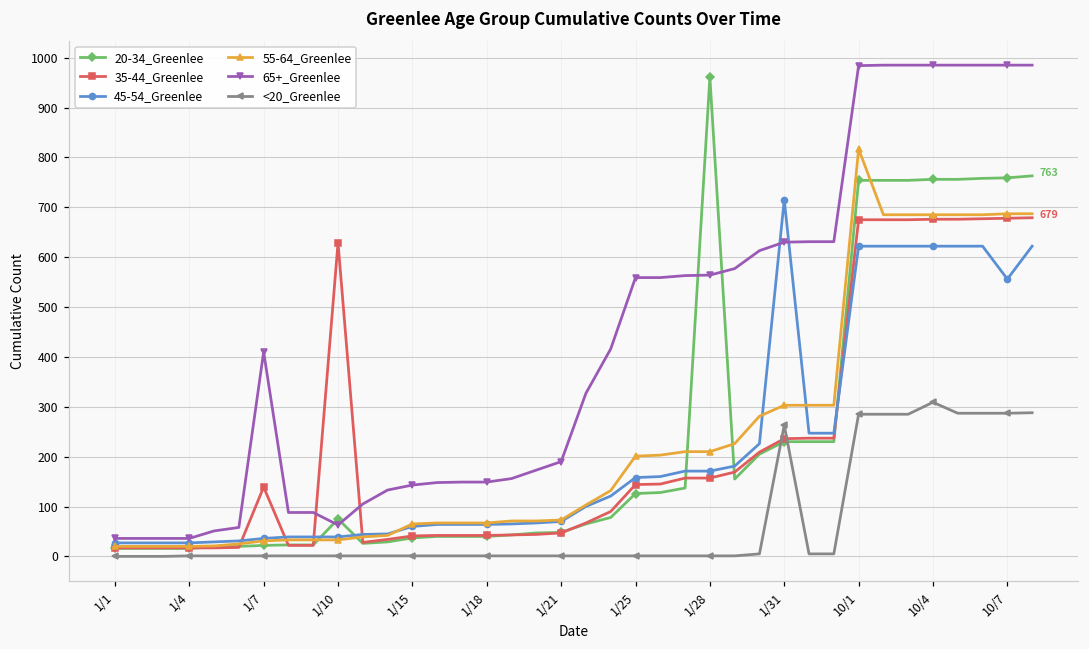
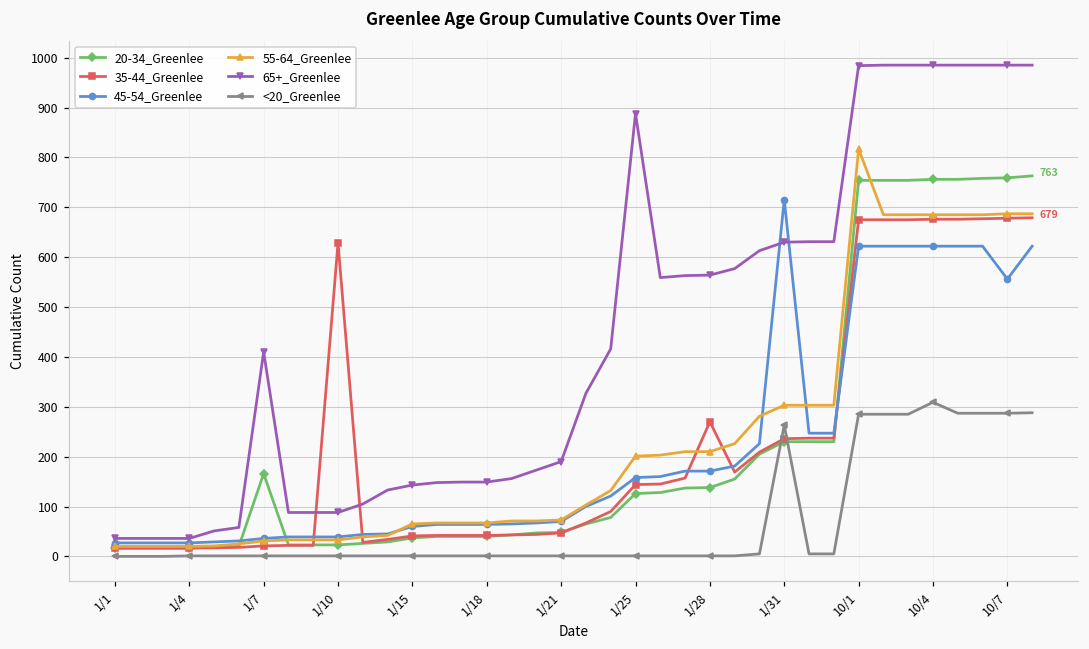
  {
    "20-34_Greenlee": {
-     "1/7": 20,
-     "1/10": 80,
+     "1/7": 170,
+     "1/10": 20,
      "1/25": 130,
-     "1/28": 960,
+     "1/28": 140,
      "1/31": 230,
      "10/1": 750,
      "10/4": 760,
      "10/7": 760
    },
    "35-44_Greenlee": {
-     "1/7": 140,
+     "1/7": 20,
      "1/10": 630,
      "1/25": 140,
-     "1/28": 160,
+     "1/28": 270,
      "1/31": 240,
      "10/1": 680,
      "10/4": 680,
      "10/7": 680
    },
    "45-54_Greenlee": {
      "1/1": 30,
      "1/4": 30,
      "1/10": 40,
      "1/25": 160,
      "1/28": 170,
      "1/31": 720,
      "10/1": 620,
      "10/4": 620,
      "10/7": 560
    },
    "55-64_Greenlee": {
      "1/10": 30,
      "1/25": 200,
      "1/28": 210,
      "1/31": 300,
      "10/1": 820,
      "10/4": 690,
      "10/7": 690
    },
    "65+_Greenlee": {
      "1/1": 40,
      "1/4": 40,
      "1/7": 410,
-     "1/10": 60,
+     "1/10": 90,
      "1/15": 140,
      "1/18": 150,
      "1/21": 190,
-     "1/25": 560,
+     "1/25": 890,
      "1/28": 560,
      "1/31": 630,
      "10/1": 980,
      "10/4": 990,
      "10/7": 990
    },
    "<20_Greenlee": {
      "1/1": 0,
      "1/4": 0,
      "1/7": 0,
      "1/10": 0,
      "1/15": 0,
      "1/18": 0,
      "1/21": 0,
      "1/25": 0,
      "1/28": 0,
      "1/31": 260,
      "10/1": 290,
      "10/4": 310,
      "10/7": 290
    }
  }
